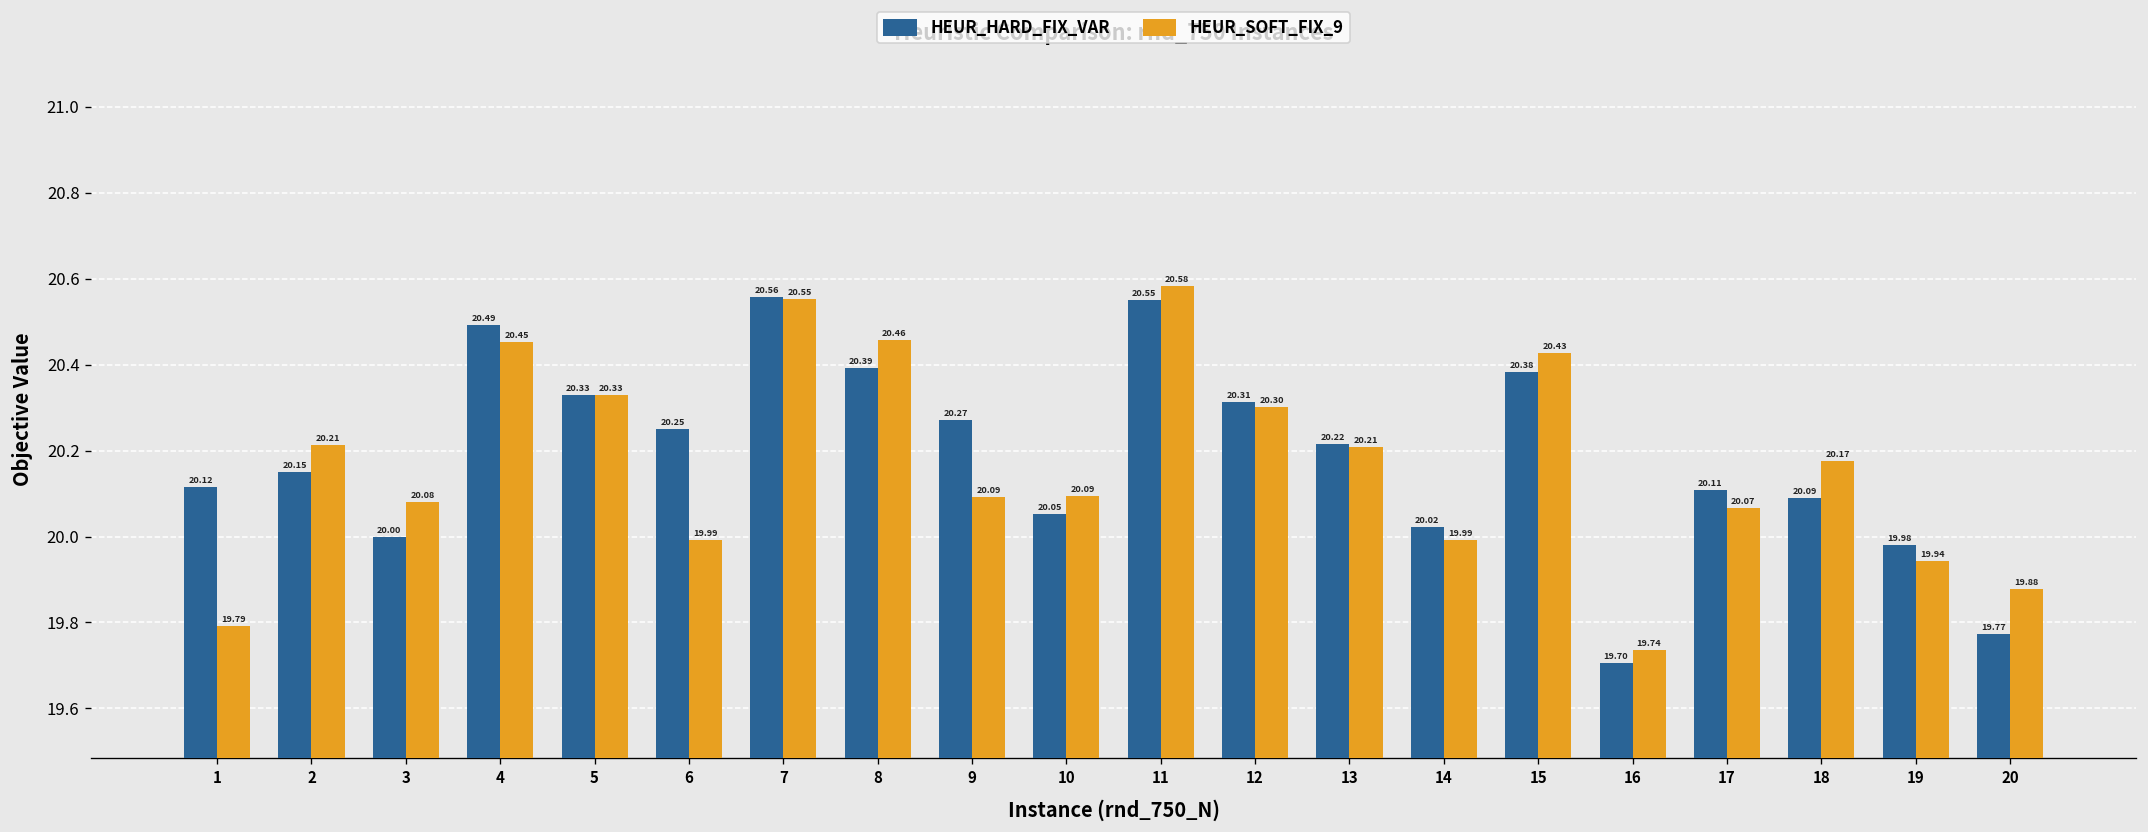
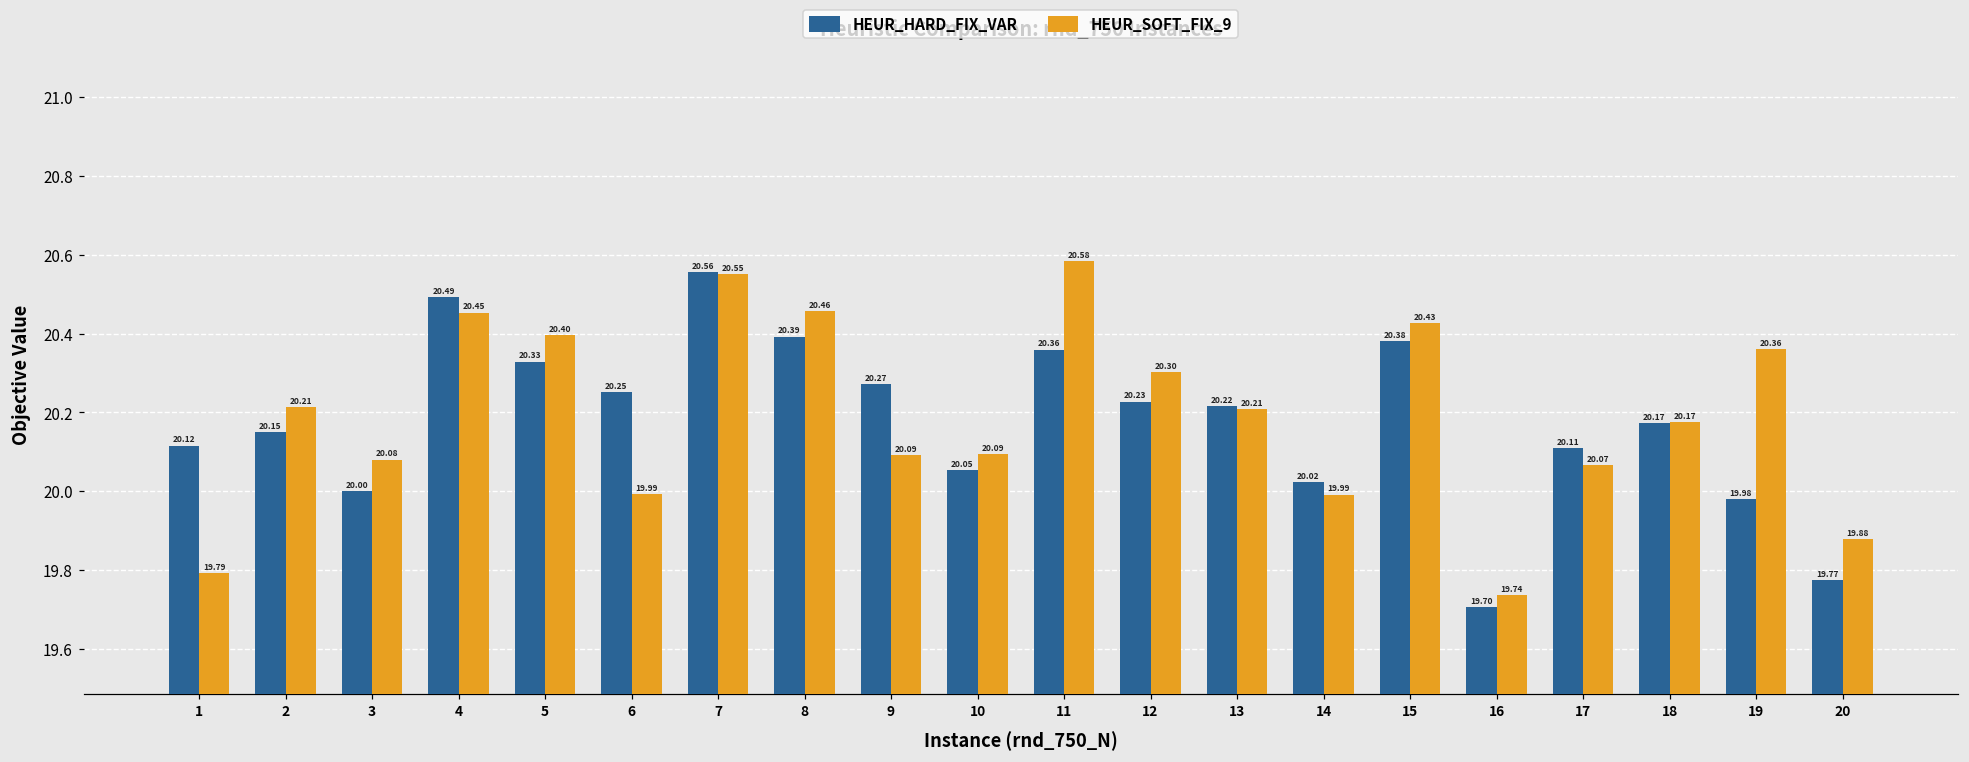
  {
    "HEUR_HARD_FIX_VAR": {
      "1": 20.12,
      "2": 20.15,
      "3": 20.00,
      "4": 20.49,
      "5": 20.33,
      "6": 20.25,
      "7": 20.56,
      "8": 20.39,
      "9": 20.27,
      "10": 20.05,
-     "11": 20.55,
-     "12": 20.31,
+     "11": 20.36,
+     "12": 20.23,
      "13": 20.22,
      "14": 20.02,
      "15": 20.38,
      "16": 19.70,
      "17": 20.11,
-     "18": 20.09,
+     "18": 20.17,
      "19": 19.98,
      "20": 19.77
    },
    "HEUR_SOFT_FIX_9": {
      "1": 19.79,
      "2": 20.21,
      "3": 20.08,
      "4": 20.45,
-     "5": 20.33,
+     "5": 20.40,
      "6": 19.99,
      "7": 20.55,
      "8": 20.46,
      "9": 20.09,
      "10": 20.09,
      "11": 20.58,
      "12": 20.30,
      "13": 20.21,
      "14": 19.99,
      "15": 20.43,
      "16": 19.74,
      "17": 20.07,
      "18": 20.17,
-     "19": 19.94,
+     "19": 20.36,
      "20": 19.88
    }
  }
